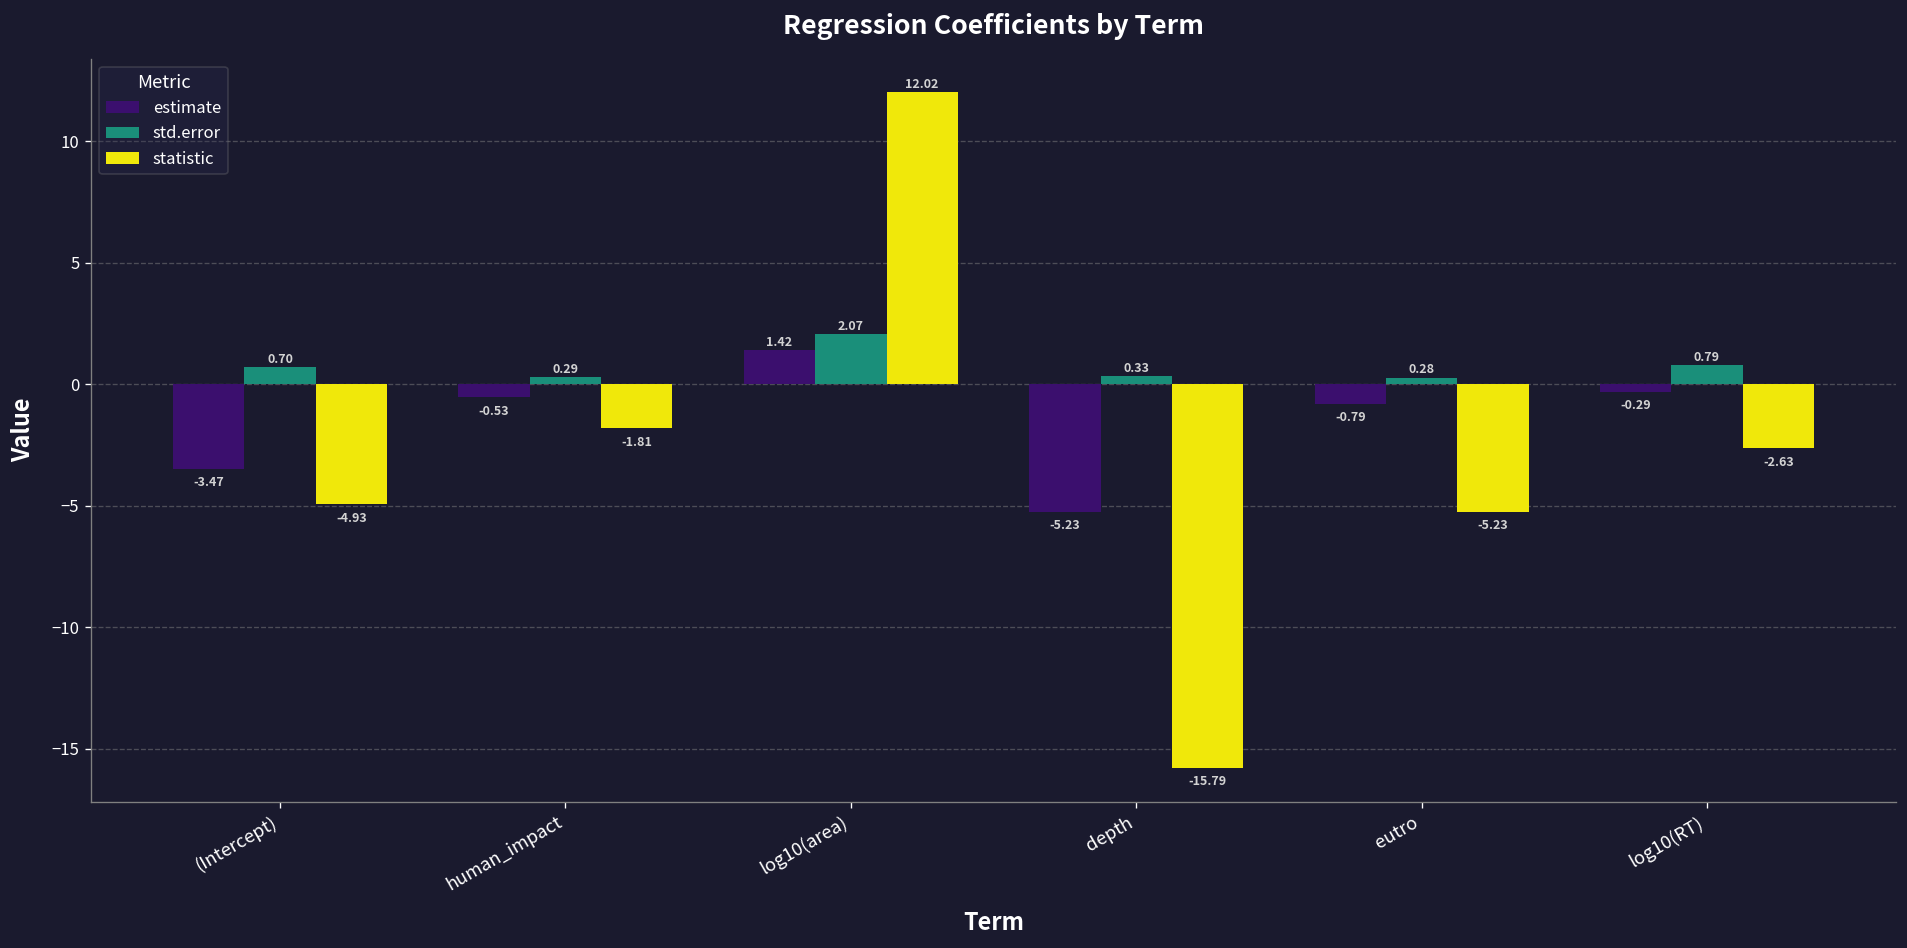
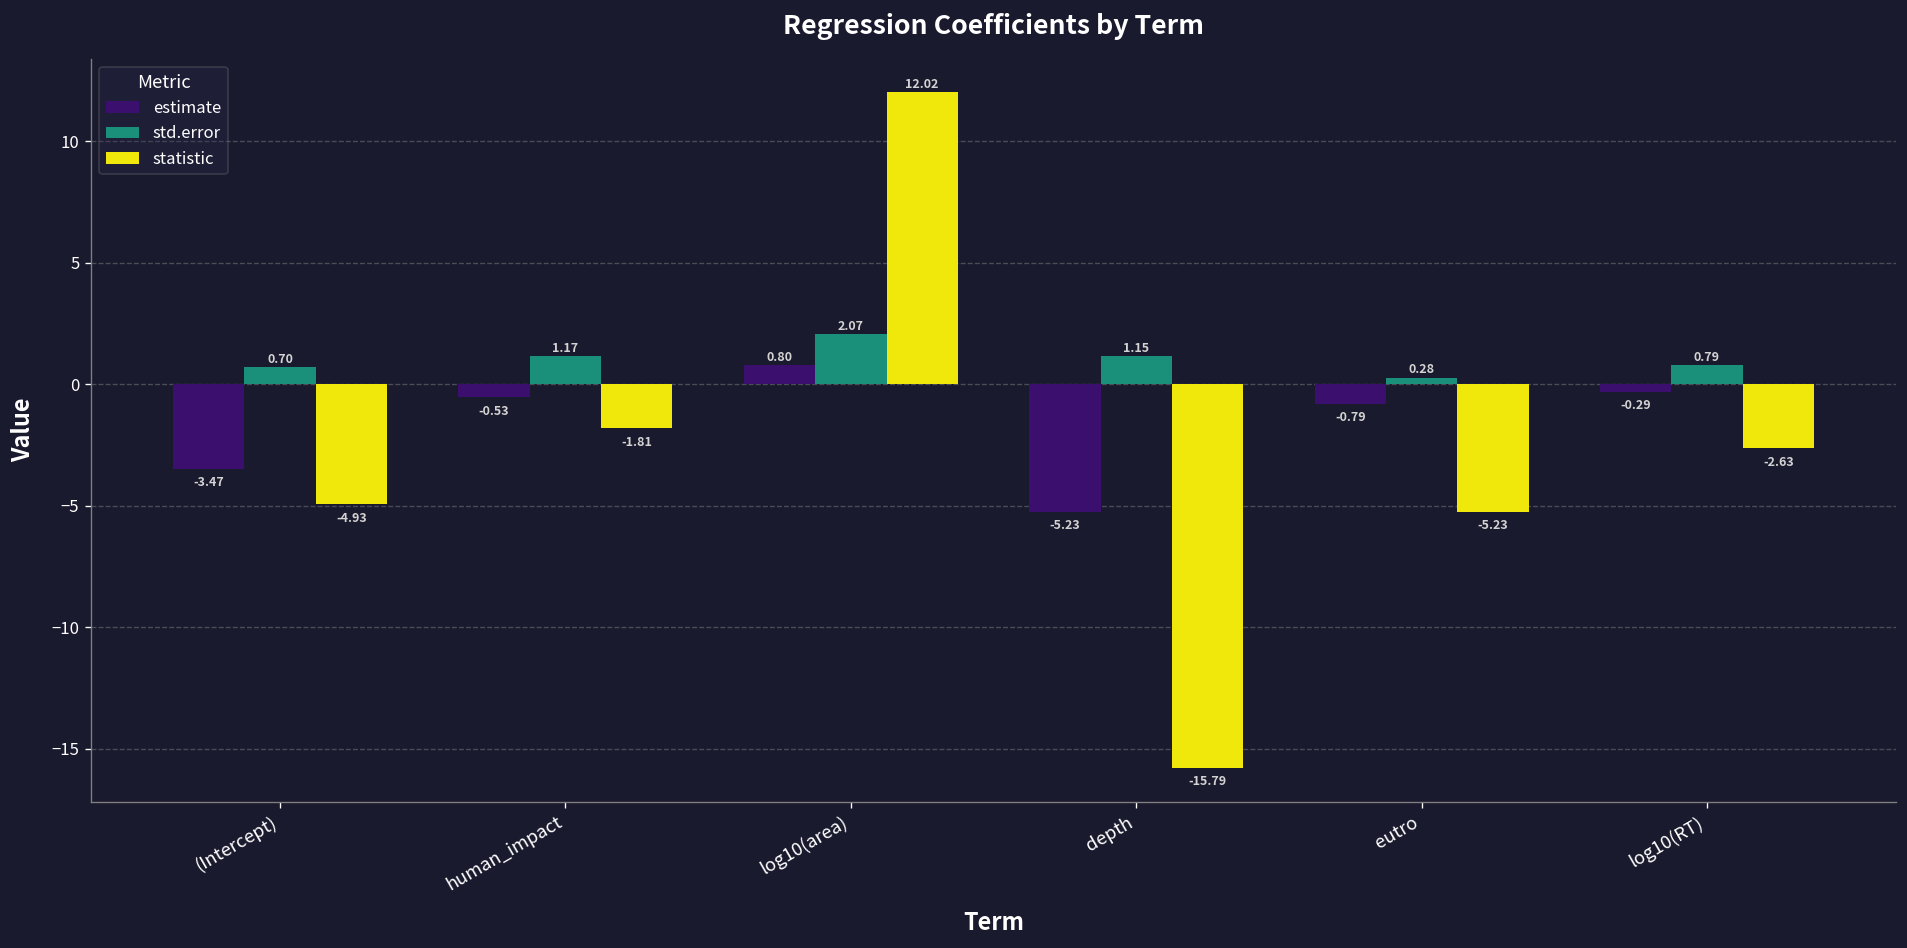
  {
    "estimate": {
      "(Intercept)": -3.47,
      "human_impact": -0.53,
-     "log10(area)": 1.42,
+     "log10(area)": 0.80,
      "depth": -5.23,
      "eutro": -0.79,
      "log10(RT)": -0.29
    },
    "std.error": {
      "(Intercept)": 0.70,
-     "human_impact": 0.29,
+     "human_impact": 1.17,
      "log10(area)": 2.07,
-     "depth": 0.33,
+     "depth": 1.15,
      "eutro": 0.28,
      "log10(RT)": 0.79
    },
    "statistic": {
      "(Intercept)": -4.93,
      "human_impact": -1.81,
      "log10(area)": 12.02,
      "depth": -15.79,
      "eutro": -5.23,
      "log10(RT)": -2.63
    }
  }
